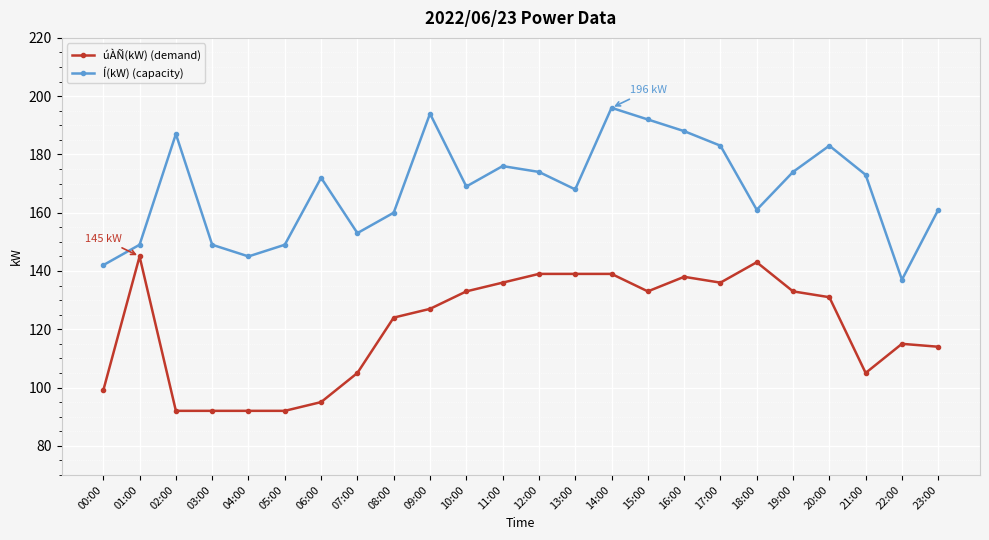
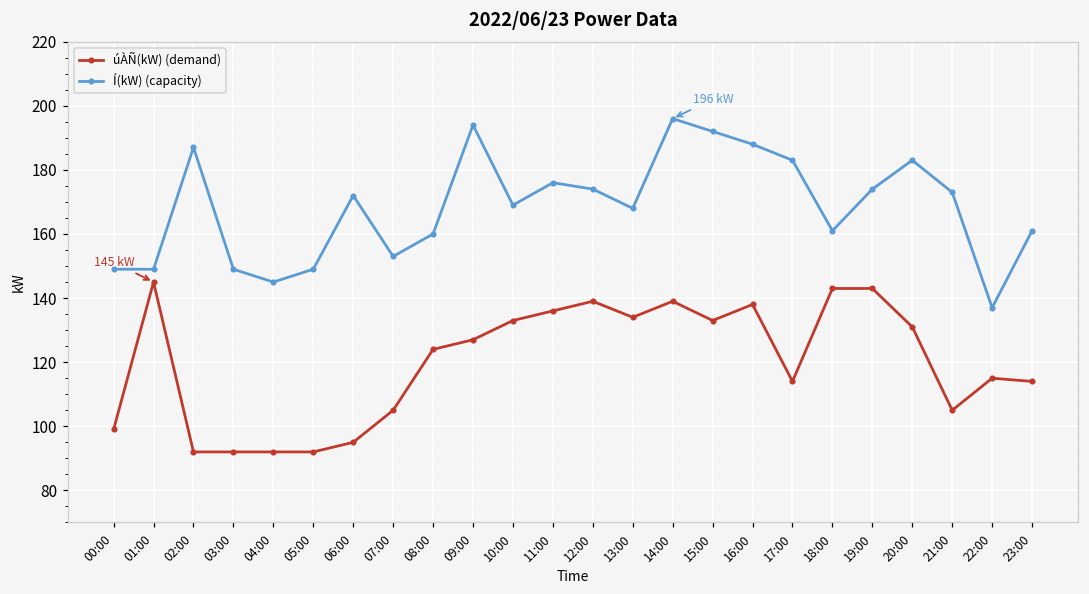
  {
    "úÀÑ(kW) (demand)": {
      "00:00": 99,
      "02:00": 92,
      "03:00": 92,
      "04:00": 92,
      "05:00": 92,
      "06:00": 95,
      "07:00": 105,
      "08:00": 124,
      "09:00": 127,
      "10:00": 133,
      "11:00": 136,
      "12:00": 139,
-     "13:00": 139,
+     "13:00": 134,
      "14:00": 139,
      "15:00": 133,
      "16:00": 138,
-     "17:00": 136,
+     "17:00": 114,
      "18:00": 143,
-     "19:00": 133,
+     "19:00": 143,
      "20:00": 131,
      "21:00": 105,
      "22:00": 115,
      "23:00": 114
    },
    "Í(kW) (capacity)": {
-     "00:00": 142,
+     "00:00": 149,
      "02:00": 187,
      "03:00": 149,
      "04:00": 145,
      "05:00": 149,
      "06:00": 172,
      "07:00": 153,
      "08:00": 160,
      "09:00": 194,
      "10:00": 169,
      "11:00": 176,
      "12:00": 174,
      "13:00": 168,
      "15:00": 192,
      "16:00": 188,
      "17:00": 183,
      "18:00": 161,
      "19:00": 174,
      "20:00": 183,
      "21:00": 173,
      "22:00": 137,
      "23:00": 161
    }
  }
